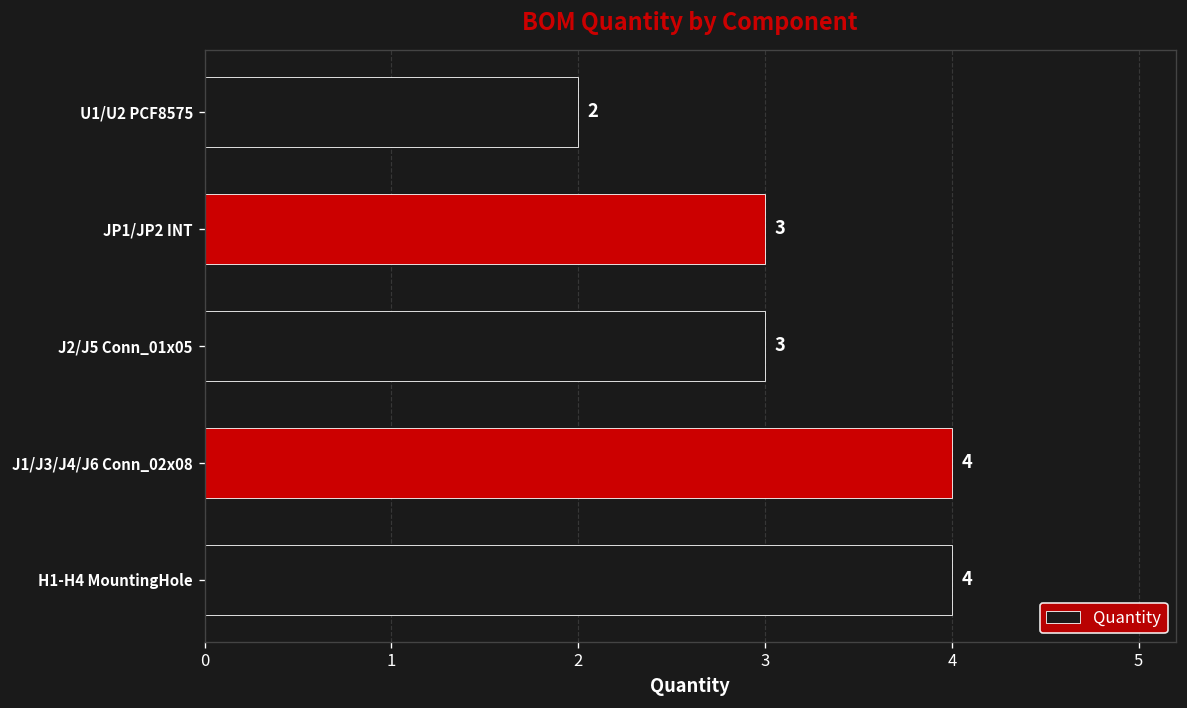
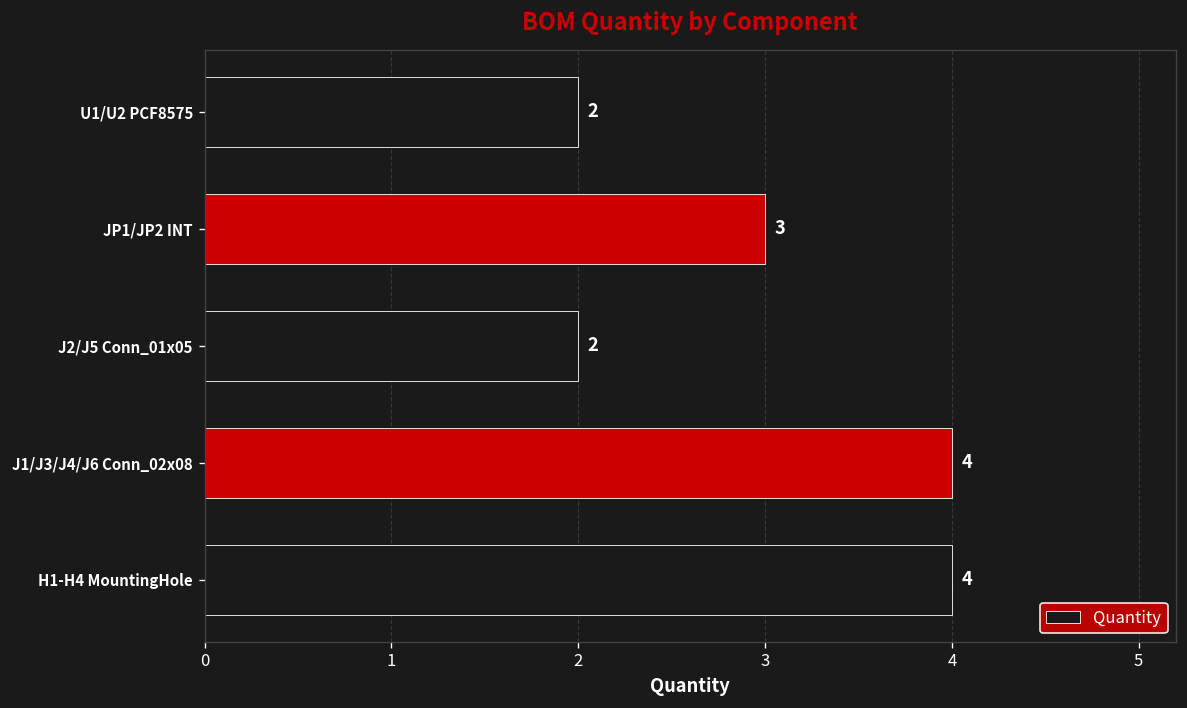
  {
    "U1/U2 PCF8575": 2,
    "JP1/JP2 INT": 3,
-   "J2/J5 Conn_01x05": 3,
+   "J2/J5 Conn_01x05": 2,
    "J1/J3/J4/J6 Conn_02x08": 4,
    "H1-H4 MountingHole": 4
  }
